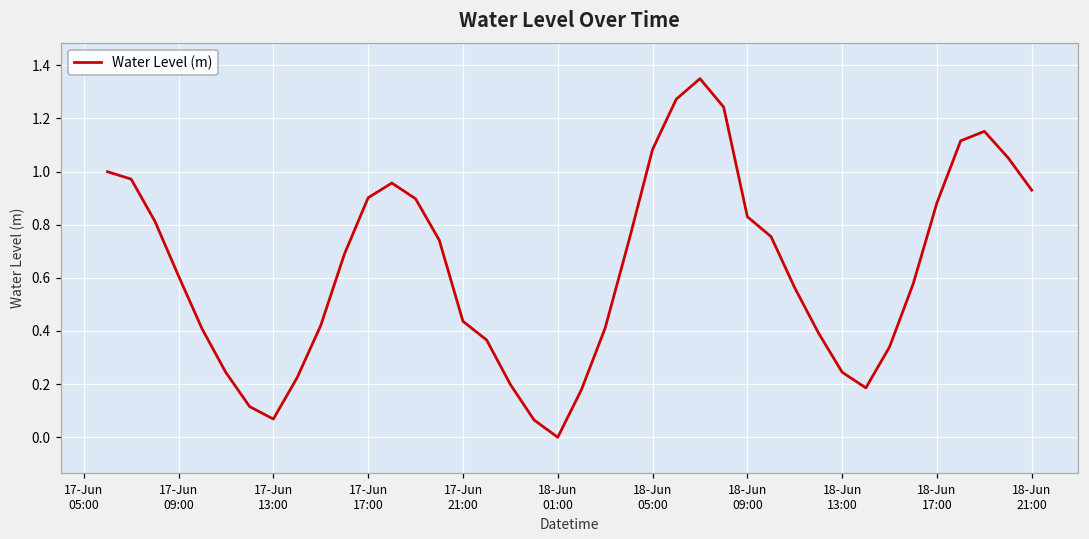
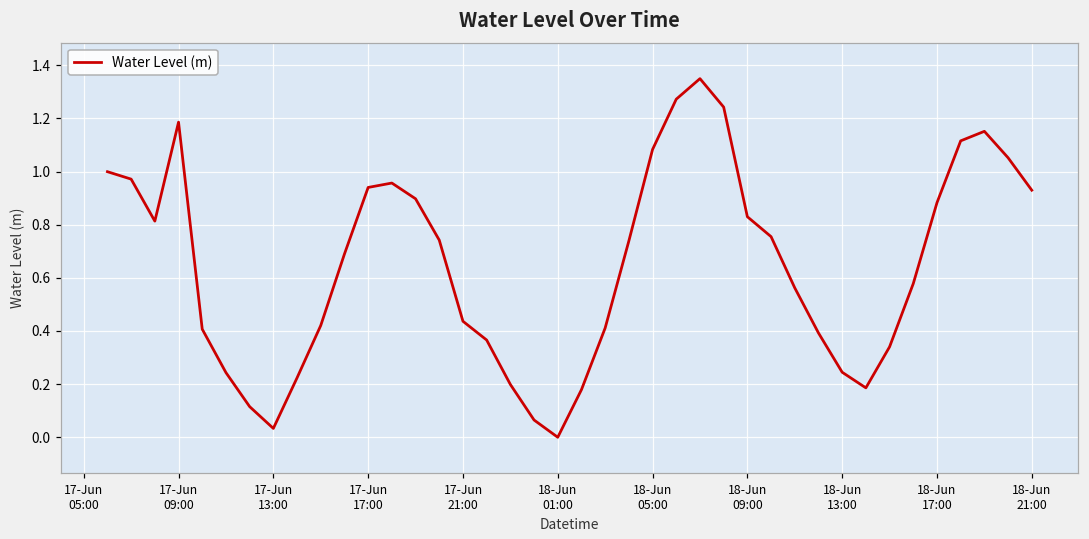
  {
-   "17-Jun 09:00": 0.61,
-   "17-Jun 13:00": 0.07,
-   "17-Jun 17:00": 0.90,
+   "17-Jun 09:00": 1.19,
+   "17-Jun 13:00": 0.03,
+   "17-Jun 17:00": 0.94,
    "17-Jun 21:00": 0.44,
    "18-Jun 01:00": 0.00,
    "18-Jun 05:00": 1.08,
    "18-Jun 09:00": 0.83,
    "18-Jun 13:00": 0.24,
    "18-Jun 17:00": 0.88,
    "18-Jun 21:00": 0.93
  }
